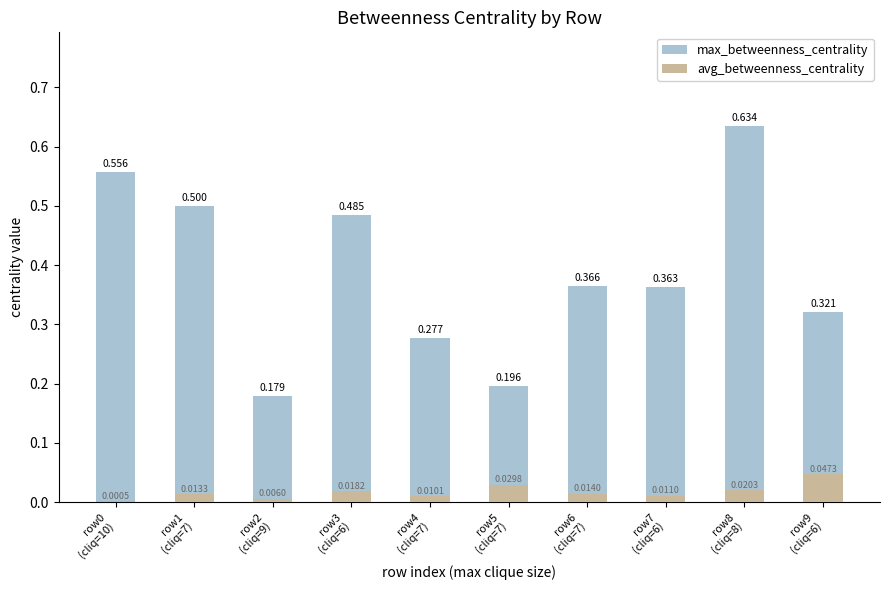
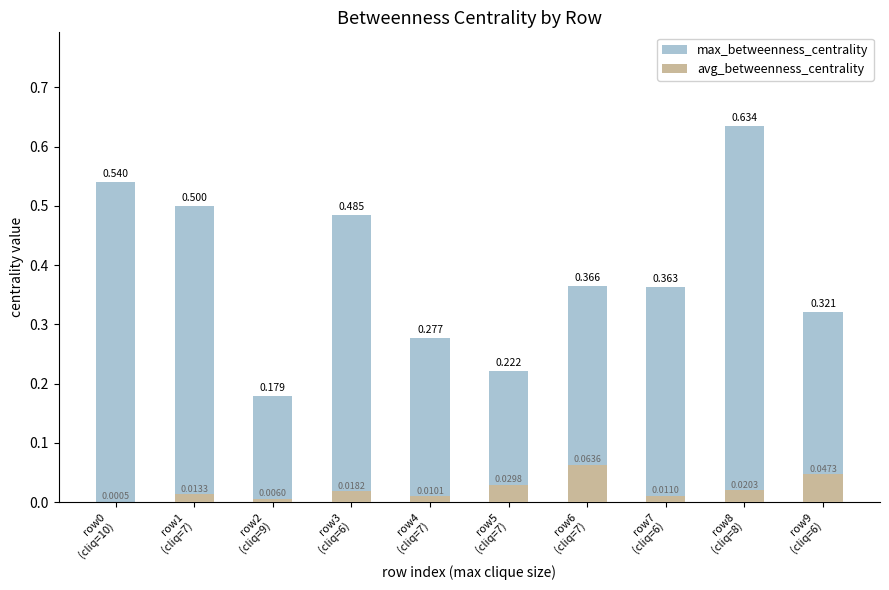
  {
    "max_betweenness_centrality": {
-     "row0 (cliq=10)": 0.556,
+     "row0 (cliq=10)": 0.540,
      "row1 (cliq=7)": 0.500,
      "row2 (cliq=9)": 0.179,
      "row3 (cliq=6)": 0.485,
      "row4 (cliq=7)": 0.277,
-     "row5 (cliq=7)": 0.196,
+     "row5 (cliq=7)": 0.222,
      "row6 (cliq=7)": 0.366,
      "row7 (cliq=6)": 0.363,
      "row8 (cliq=8)": 0.634,
      "row9 (cliq=6)": 0.321
    },
    "avg_betweenness_centrality": {
      "row0 (cliq=10)": 0.0005,
-     "row6 (cliq=7)": 0.0140
+     "row6 (cliq=7)": 0.0636
    }
  }
